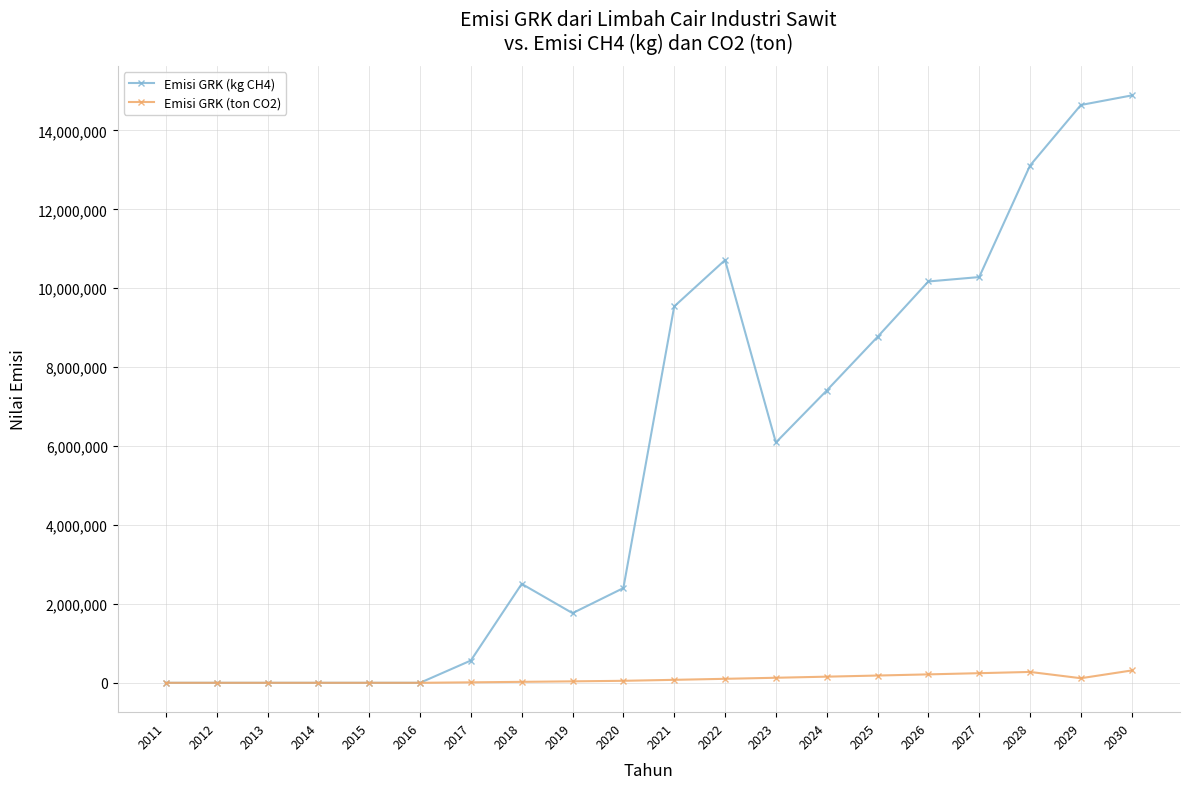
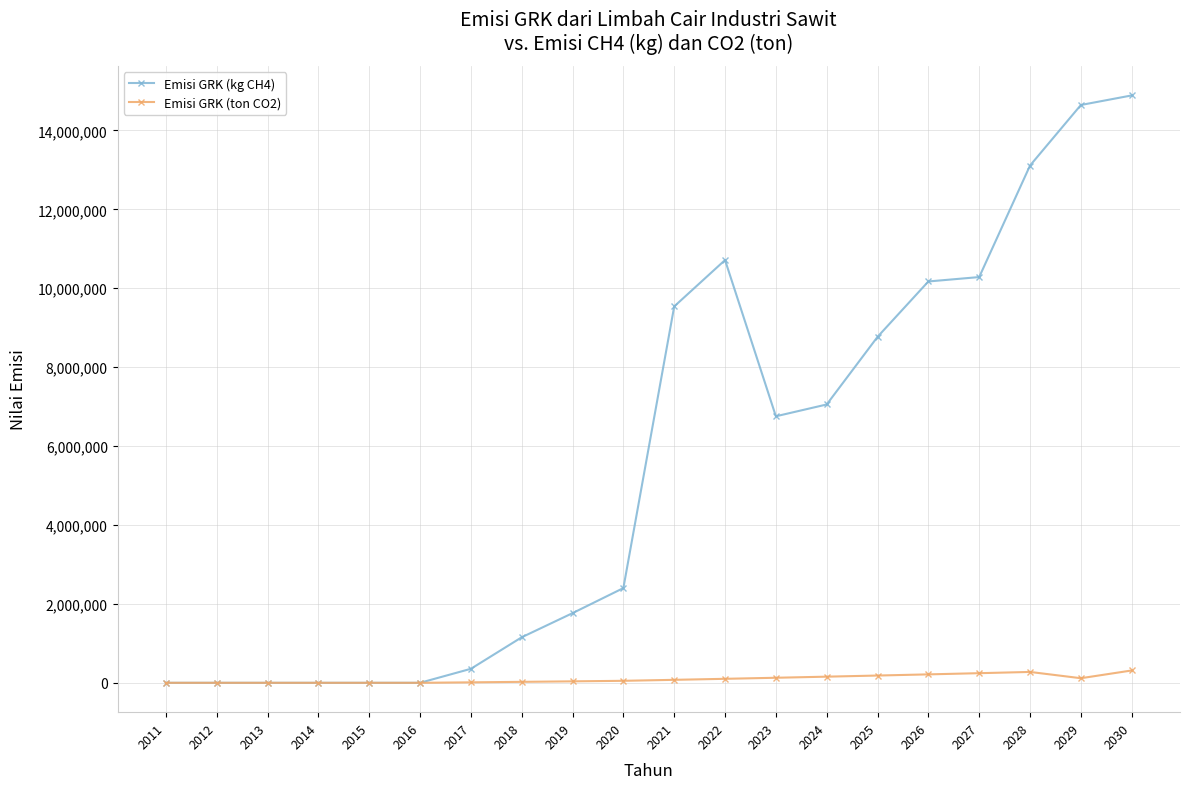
  {
    "Emisi GRK (kg CH4)": {
-     "2017": "600,000",
-     "2018": "2,500,000",
+     "2017": "400,000",
+     "2018": "1,200,000",
      "2019": "1,800,000",
      "2020": "2,400,000",
      "2021": "9,500,000",
      "2022": "10,700,000",
-     "2023": "6,100,000",
-     "2024": "7,400,000",
+     "2023": "6,800,000",
+     "2024": "7,100,000",
      "2025": "8,800,000",
      "2026": "10,200,000",
      "2027": "10,300,000",
      "2028": "13,100,000",
      "2029": "14,600,000",
      "2030": "14,900,000"
    },
    "Emisi GRK (ton CO2)": {
      "2017": "0",
      "2018": "0",
      "2019": "0",
      "2020": "100,000",
      "2021": "100,000",
      "2022": "100,000",
      "2023": "100,000",
      "2024": "200,000",
      "2025": "200,000",
      "2026": "200,000",
      "2027": "200,000",
      "2028": "300,000",
      "2029": "100,000",
      "2030": "300,000"
    }
  }
